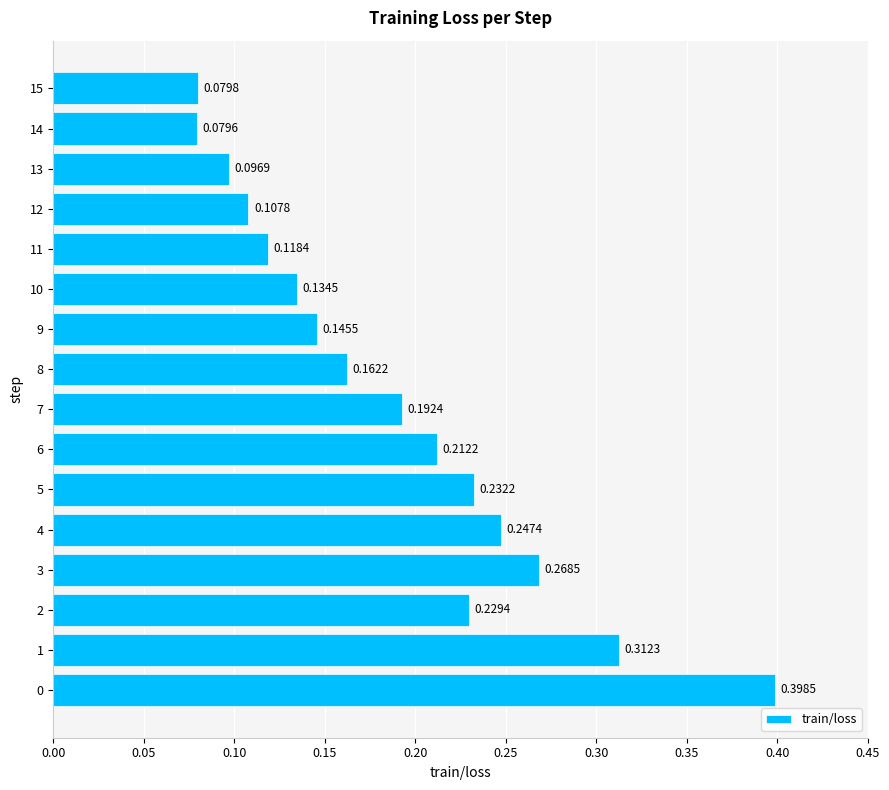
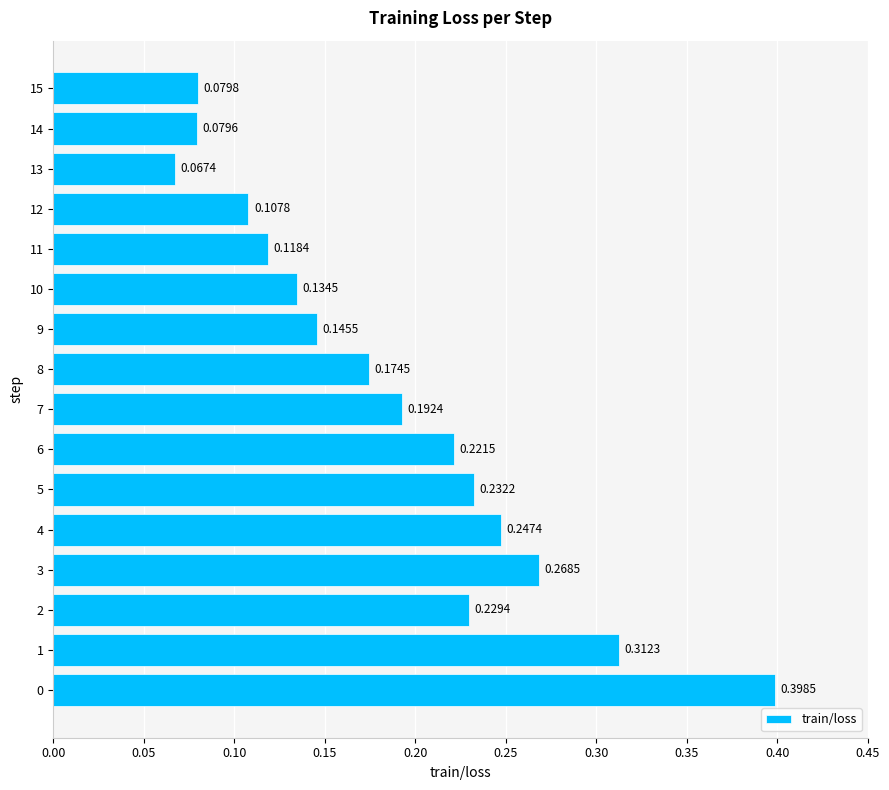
  {
    "15": 0.0798,
    "14": 0.0796,
-   "13": 0.0969,
+   "13": 0.0674,
    "12": 0.1078,
    "11": 0.1184,
    "10": 0.1345,
    "9": 0.1455,
-   "8": 0.1622,
+   "8": 0.1745,
    "7": 0.1924,
-   "6": 0.2122,
+   "6": 0.2215,
    "5": 0.2322,
    "4": 0.2474,
    "3": 0.2685,
    "2": 0.2294,
    "1": 0.3123,
    "0": 0.3985
  }
